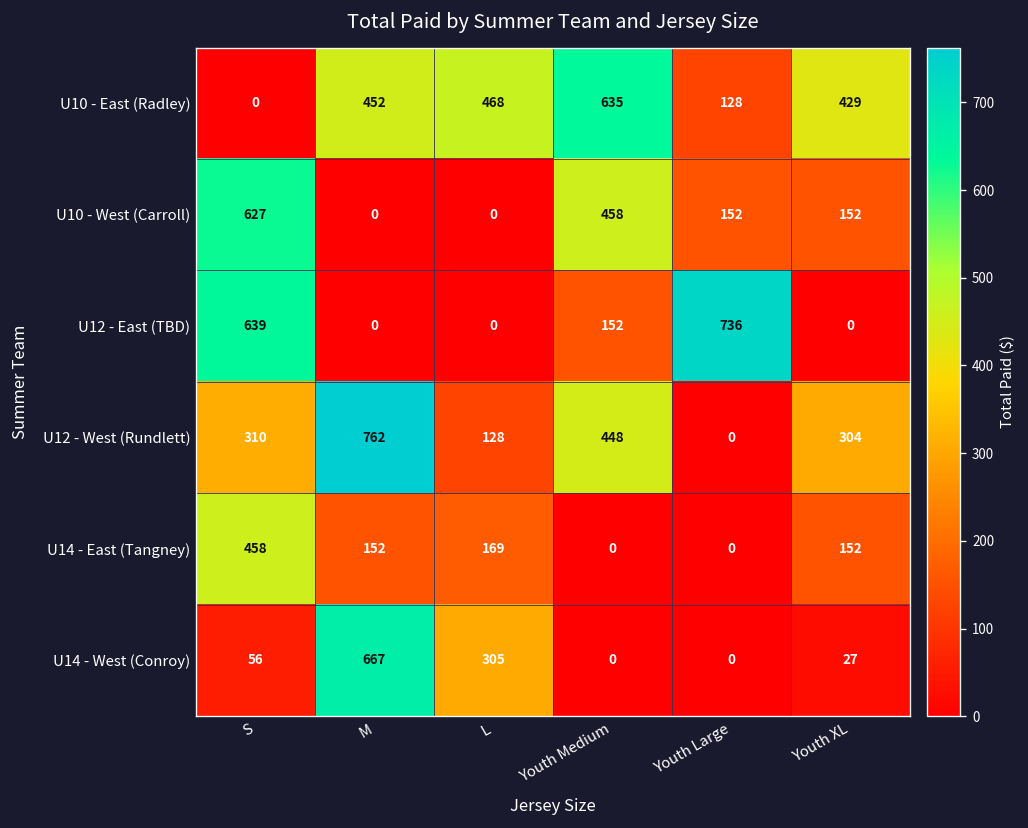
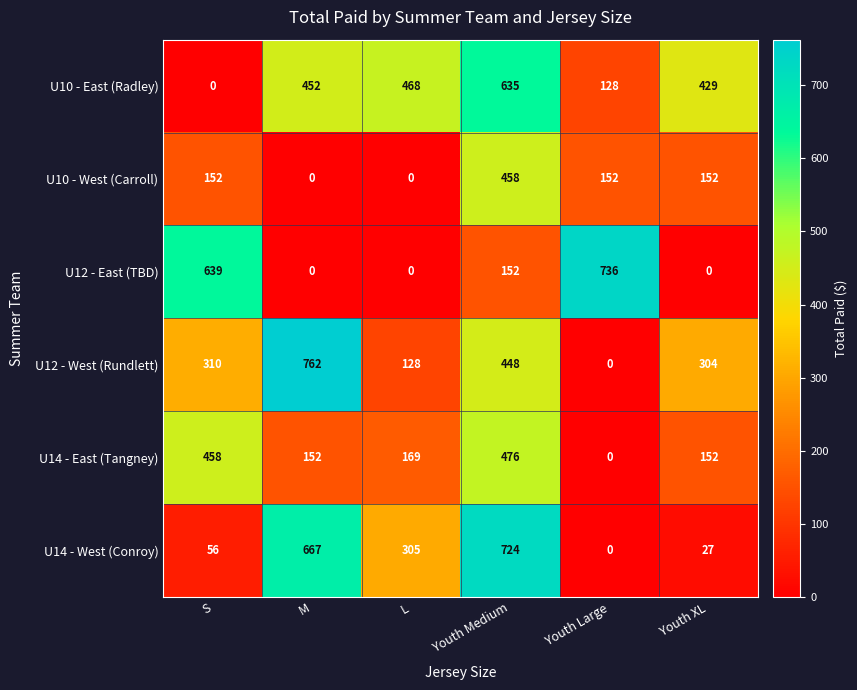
  {
    "U10 - East (Radley)": {
      "S": 0,
      "M": 452,
      "L": 468,
      "Youth Medium": 635,
      "Youth Large": 128,
      "Youth XL": 429
    },
    "U10 - West (Carroll)": {
-     "S": 627,
+     "S": 152,
      "M": 0,
      "L": 0,
      "Youth Medium": 458,
      "Youth Large": 152,
      "Youth XL": 152
    },
    "U12 - East (TBD)": {
      "S": 639,
      "M": 0,
      "L": 0,
      "Youth Medium": 152,
      "Youth Large": 736,
      "Youth XL": 0
    },
    "U12 - West (Rundlett)": {
      "S": 310,
      "M": 762,
      "L": 128,
      "Youth Medium": 448,
      "Youth Large": 0,
      "Youth XL": 304
    },
    "U14 - East (Tangney)": {
      "S": 458,
      "M": 152,
      "L": 169,
-     "Youth Medium": 0,
+     "Youth Medium": 476,
      "Youth Large": 0,
      "Youth XL": 152
    },
    "U14 - West (Conroy)": {
      "S": 56,
      "M": 667,
      "L": 305,
-     "Youth Medium": 0,
+     "Youth Medium": 724,
      "Youth Large": 0,
      "Youth XL": 27
    }
  }
